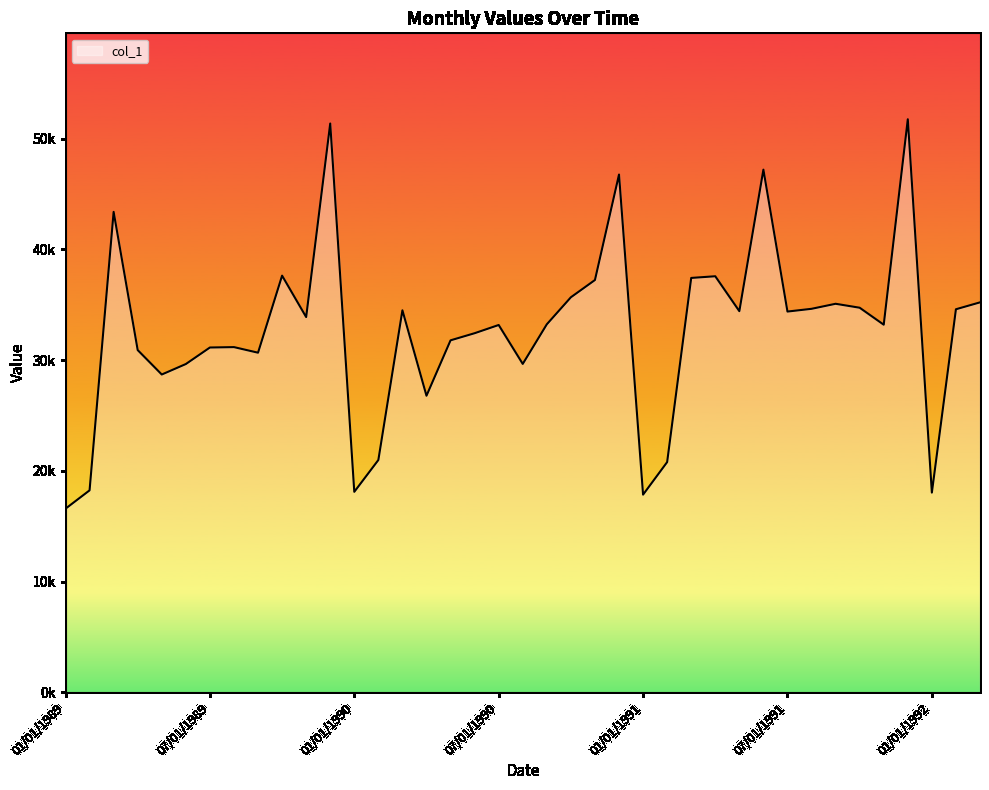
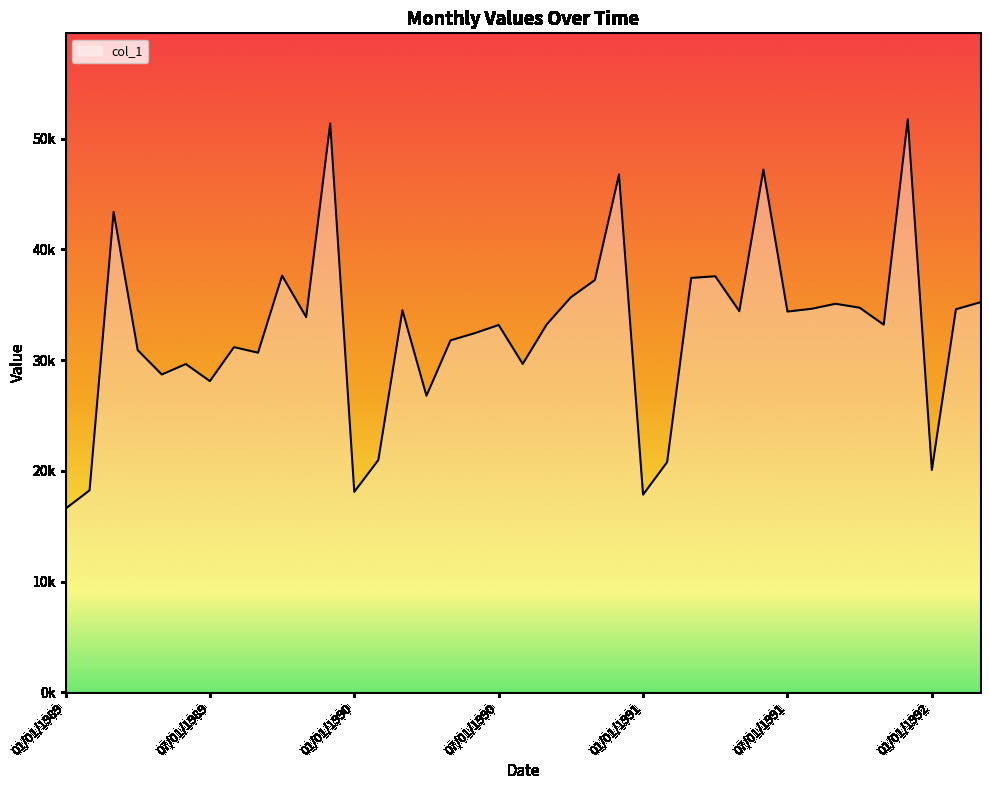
  {
    "01/01/1989": 16600,
-   "07/01/1989": 31100,
+   "07/01/1989": 28100,
    "01/01/1990": 18100,
    "07/01/1990": 33200,
    "01/01/1991": 17800,
    "07/01/1991": 34400,
-   "01/01/1992": 18000
+   "01/01/1992": 20100
  }
